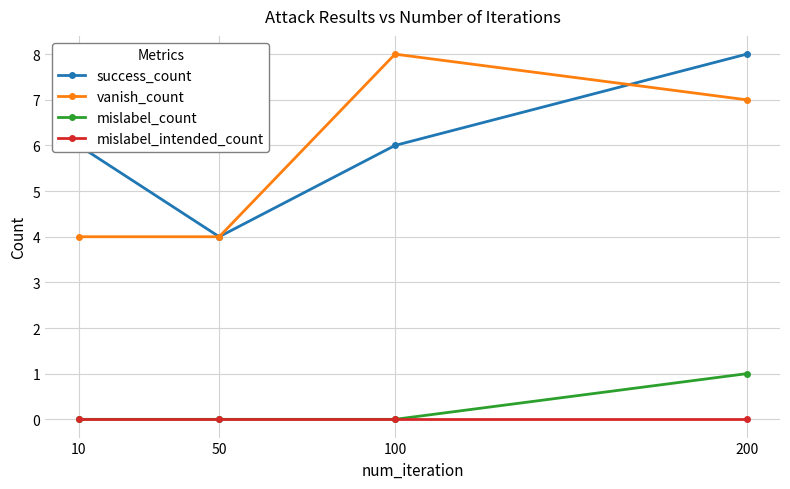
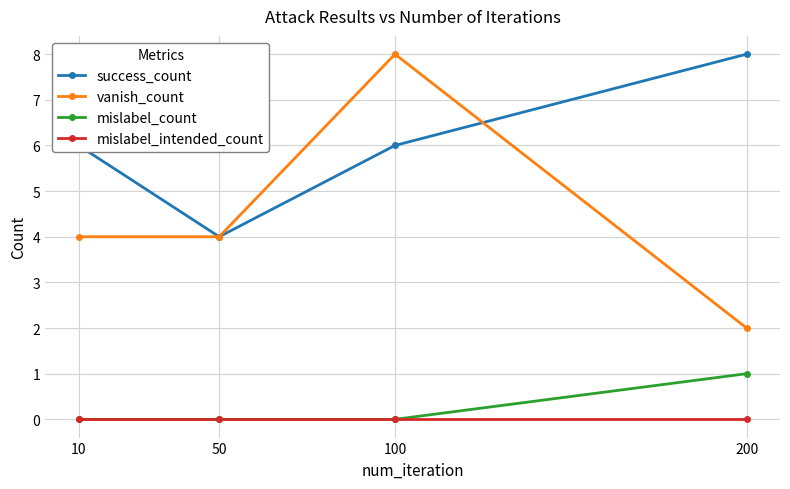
  {
    "success_count": {
      "100": 6,
      "200": 8
    },
    "vanish_count": {
      "10": 4,
      "100": 8,
-     "200": 7
+     "200": 2
    },
    "mislabel_count": {
      "200": 1
    },
    "mislabel_intended_count": {
      "200": 0
    }
  }
